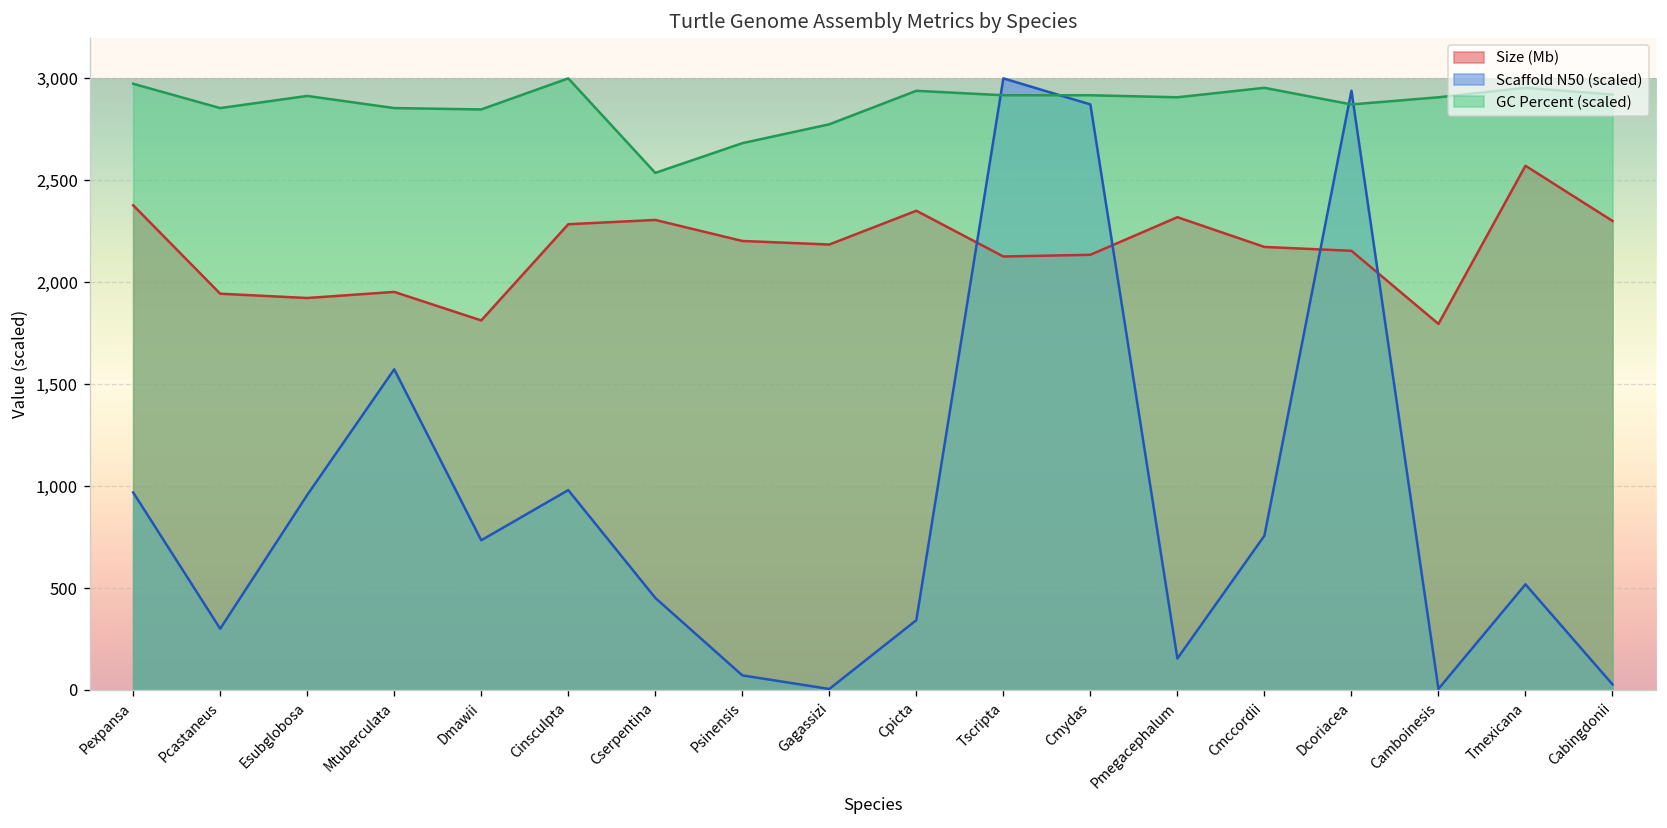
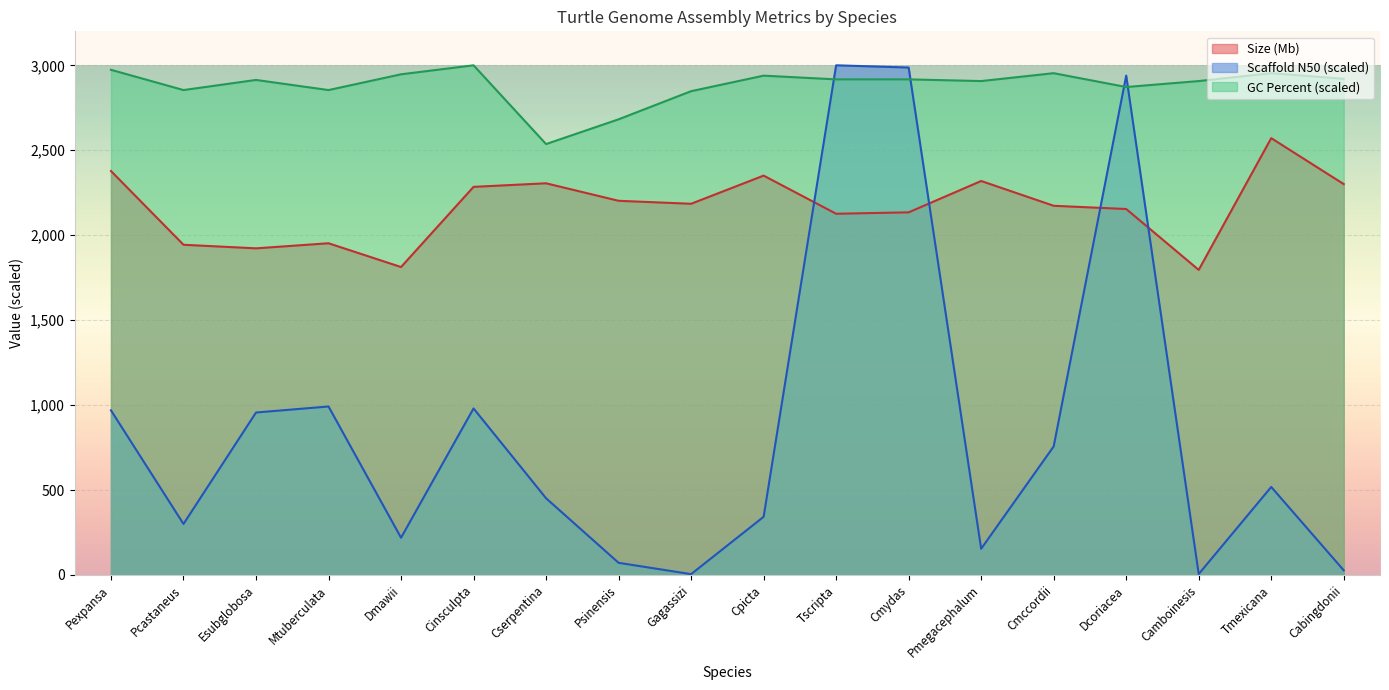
  {
    "Size (Mb)": {
      "Pexpansa": "2,380",
      "Pcastaneus": "1,940",
      "Esubglobosa": "1,920",
      "Mtuberculata": "1,950",
      "Dmawii": "1,810",
      "Cinsculpta": "2,280",
      "Cserpentina": "2,310",
      "Psinensis": "2,200",
      "Gagassizi": "2,180",
      "Cpicta": "2,350",
      "Tscripta": "2,130",
      "Cmydas": "2,130",
      "Pmegacephalum": "2,320",
      "Cmccordii": "2,170",
      "Dcoriacea": "2,150",
      "Camboinesis": "1,800",
      "Tmexicana": "2,570",
      "Cabingdonii": "2,300"
    },
    "Scaffold N50 (scaled)": {
      "Pexpansa": "970",
      "Pcastaneus": "300",
      "Esubglobosa": "960",
-     "Mtuberculata": "1,570",
-     "Dmawii": "730",
+     "Mtuberculata": "990",
+     "Dmawii": "220",
      "Cinsculpta": "980",
      "Cserpentina": "450",
      "Psinensis": "70",
      "Gagassizi": "0",
      "Cpicta": "340",
      "Tscripta": "3,000",
-     "Cmydas": "2,870",
+     "Cmydas": "2,990",
      "Pmegacephalum": "150",
      "Cmccordii": "760",
      "Dcoriacea": "2,940",
      "Camboinesis": "10",
      "Tmexicana": "520",
      "Cabingdonii": "30"
    },
    "GC Percent (scaled)": {
      "Pexpansa": "2,970",
      "Pcastaneus": "2,850",
      "Esubglobosa": "2,910",
      "Mtuberculata": "2,850",
-     "Dmawii": "2,850",
+     "Dmawii": "2,950",
      "Cinsculpta": "3,000",
      "Cserpentina": "2,540",
      "Psinensis": "2,680",
-     "Gagassizi": "2,770",
+     "Gagassizi": "2,850",
      "Cpicta": "2,940",
      "Tscripta": "2,920",
      "Cmydas": "2,920",
      "Pmegacephalum": "2,910",
      "Cmccordii": "2,950",
      "Dcoriacea": "2,870",
      "Camboinesis": "2,910"
    }
  }
